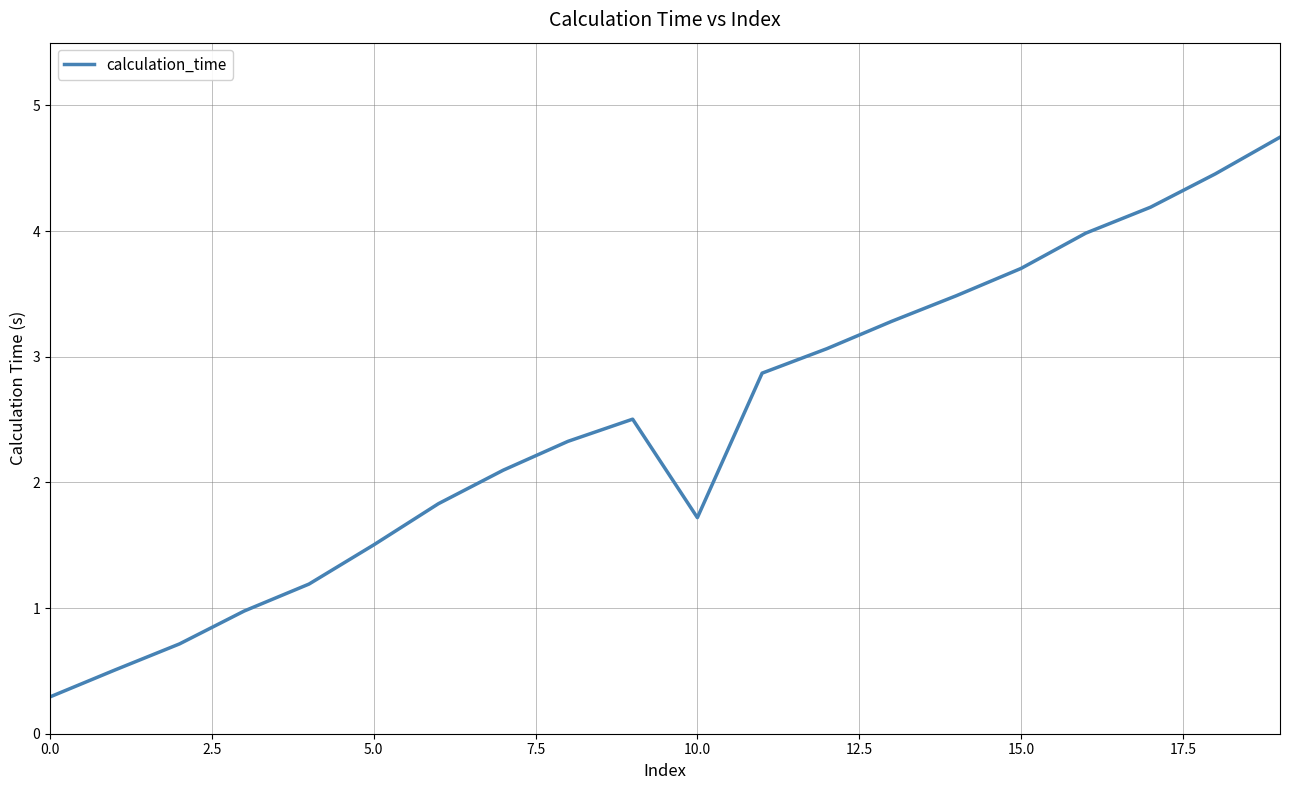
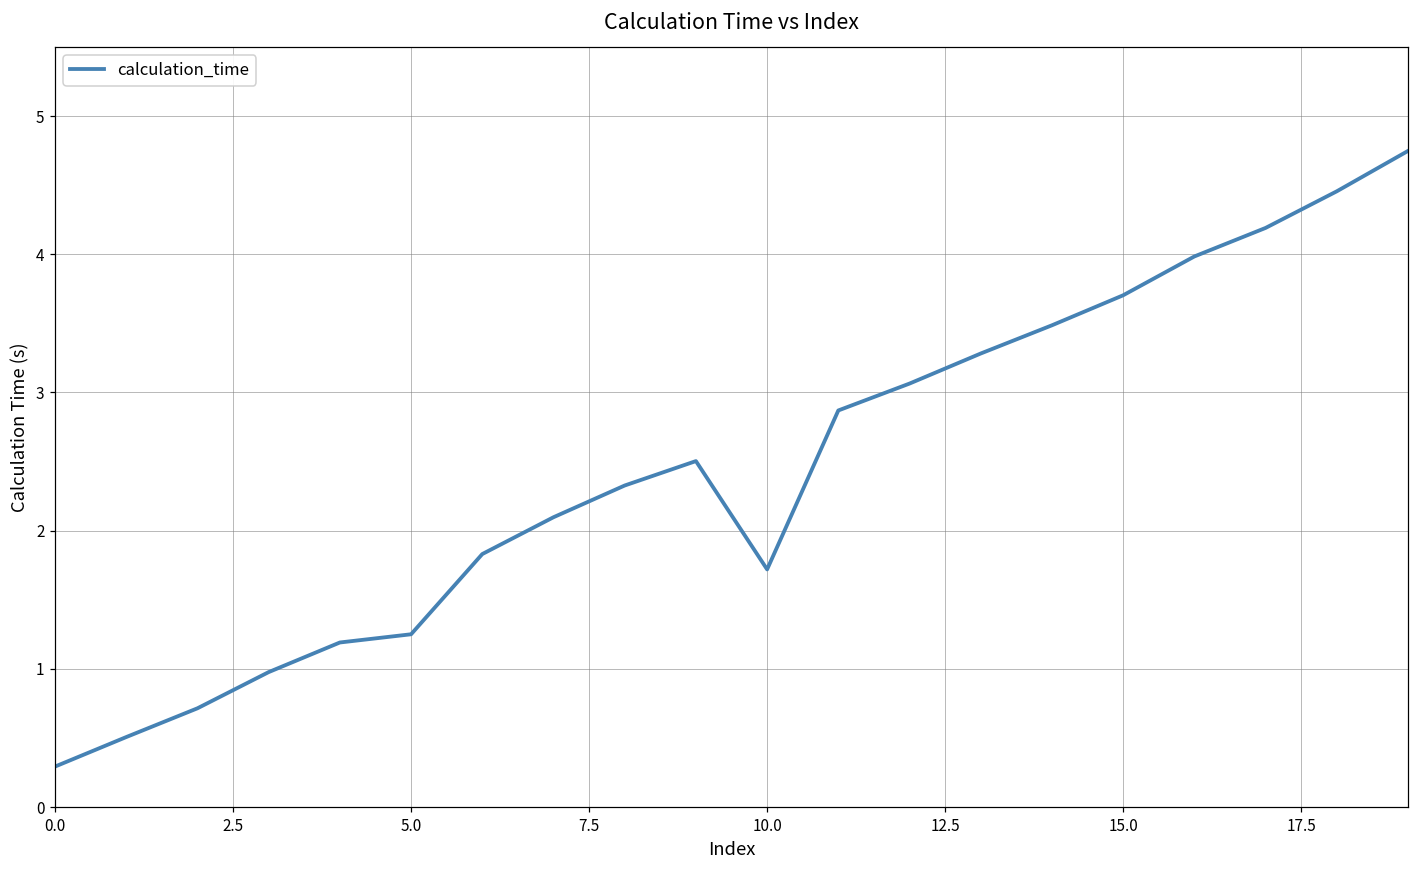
  {
    "0.0": 0.29,
-   "5.0": 1.50,
+   "5.0": 1.25,
    "10.0": 1.72,
    "15.0": 3.70
  }
